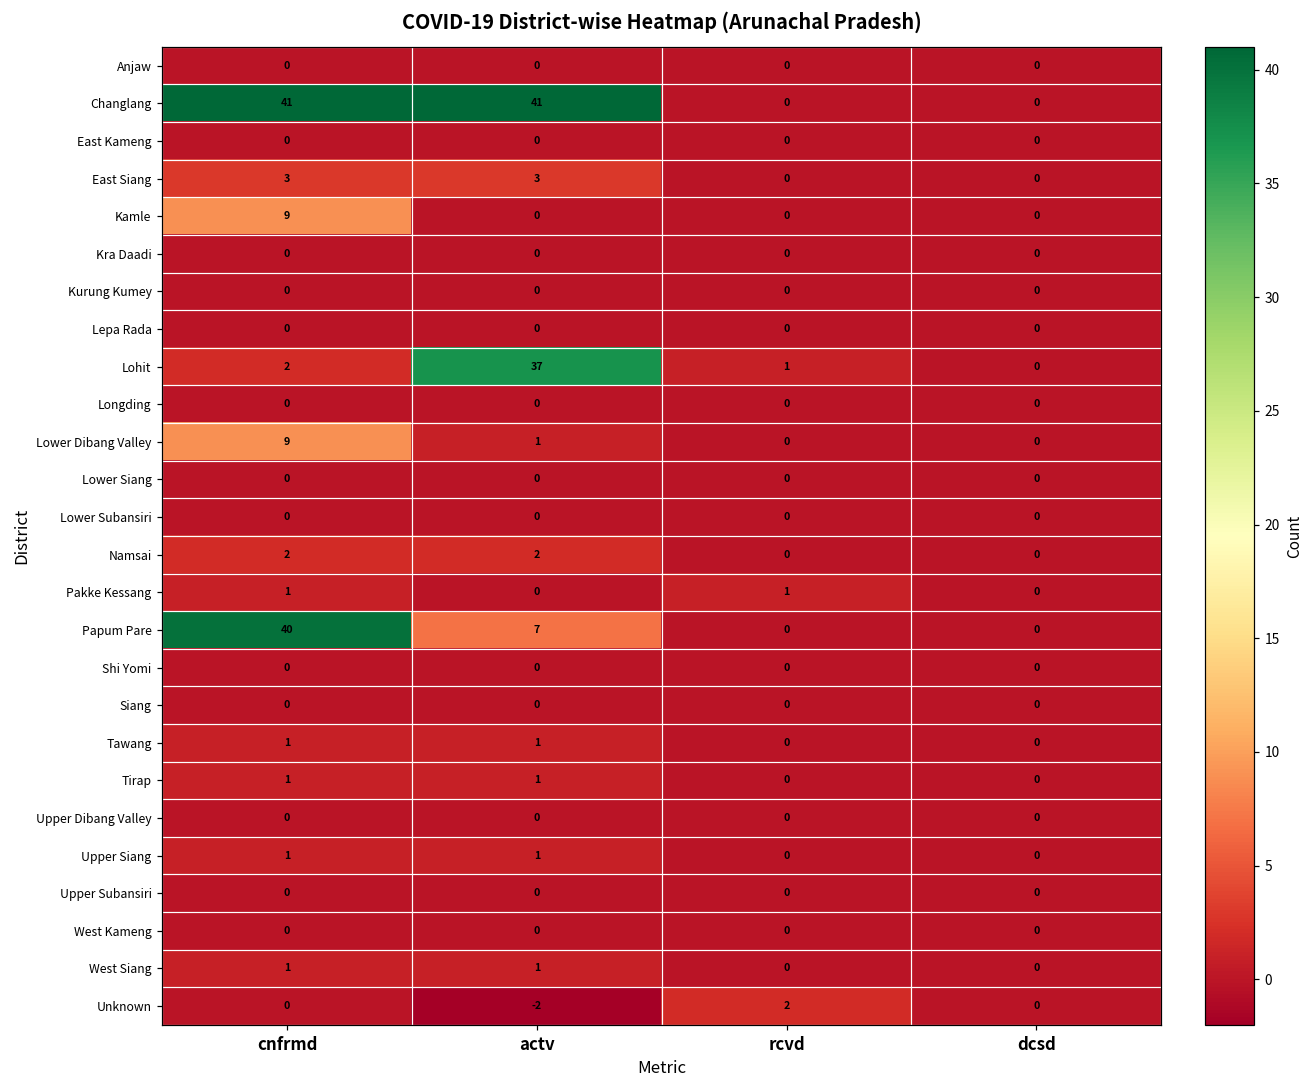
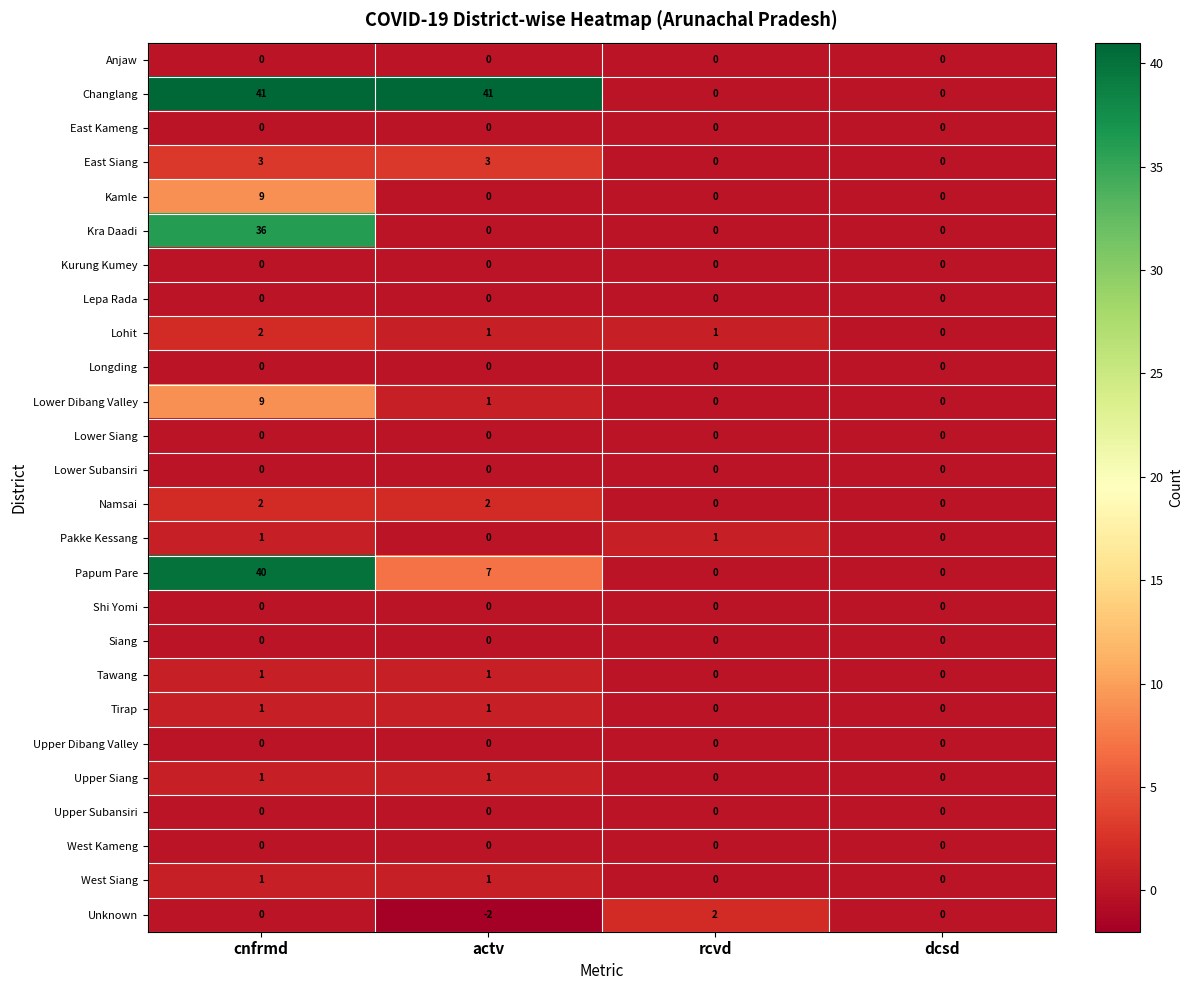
  {
    "Anjaw": {
      "cnfrmd": 0,
      "actv": 0,
      "rcvd": 0,
      "dcsd": 0
    },
    "Changlang": {
      "cnfrmd": 41,
      "actv": 41,
      "rcvd": 0,
      "dcsd": 0
    },
    "East Kameng": {
      "cnfrmd": 0,
      "actv": 0,
      "rcvd": 0,
      "dcsd": 0
    },
    "East Siang": {
      "cnfrmd": 3,
      "actv": 3,
      "rcvd": 0,
      "dcsd": 0
    },
    "Kamle": {
      "cnfrmd": 9,
      "actv": 0,
      "rcvd": 0,
      "dcsd": 0
    },
    "Kra Daadi": {
-     "cnfrmd": 0,
+     "cnfrmd": 36,
      "actv": 0,
      "rcvd": 0,
      "dcsd": 0
    },
    "Kurung Kumey": {
      "cnfrmd": 0,
      "actv": 0,
      "rcvd": 0,
      "dcsd": 0
    },
    "Lepa Rada": {
      "cnfrmd": 0,
      "actv": 0,
      "rcvd": 0,
      "dcsd": 0
    },
    "Lohit": {
      "cnfrmd": 2,
-     "actv": 37,
+     "actv": 1,
      "rcvd": 1,
      "dcsd": 0
    },
    "Longding": {
      "cnfrmd": 0,
      "actv": 0,
      "rcvd": 0,
      "dcsd": 0
    },
    "Lower Dibang Valley": {
      "cnfrmd": 9,
      "actv": 1,
      "rcvd": 0,
      "dcsd": 0
    },
    "Lower Siang": {
      "cnfrmd": 0,
      "actv": 0,
      "rcvd": 0,
      "dcsd": 0
    },
    "Lower Subansiri": {
      "cnfrmd": 0,
      "actv": 0,
      "rcvd": 0,
      "dcsd": 0
    },
    "Namsai": {
      "cnfrmd": 2,
      "actv": 2,
      "rcvd": 0,
      "dcsd": 0
    },
    "Pakke Kessang": {
      "cnfrmd": 1,
      "actv": 0,
      "rcvd": 1,
      "dcsd": 0
    },
    "Papum Pare": {
      "cnfrmd": 40,
      "actv": 7,
      "rcvd": 0,
      "dcsd": 0
    },
    "Shi Yomi": {
      "cnfrmd": 0,
      "actv": 0,
      "rcvd": 0,
      "dcsd": 0
    },
    "Siang": {
      "cnfrmd": 0,
      "actv": 0,
      "rcvd": 0,
      "dcsd": 0
    },
    "Tawang": {
      "cnfrmd": 1,
      "actv": 1,
      "rcvd": 0,
      "dcsd": 0
    },
    "Tirap": {
      "cnfrmd": 1,
      "actv": 1,
      "rcvd": 0,
      "dcsd": 0
    },
    "Upper Dibang Valley": {
      "cnfrmd": 0,
      "actv": 0,
      "rcvd": 0,
      "dcsd": 0
    },
    "Upper Siang": {
      "cnfrmd": 1,
      "actv": 1,
      "rcvd": 0,
      "dcsd": 0
    },
    "Upper Subansiri": {
      "cnfrmd": 0,
      "actv": 0,
      "rcvd": 0,
      "dcsd": 0
    },
    "West Kameng": {
      "cnfrmd": 0,
      "actv": 0,
      "rcvd": 0,
      "dcsd": 0
    },
    "West Siang": {
      "cnfrmd": 1,
      "actv": 1,
      "rcvd": 0,
      "dcsd": 0
    },
    "Unknown": {
      "cnfrmd": 0,
      "actv": -2,
      "rcvd": 2,
      "dcsd": 0
    }
  }
